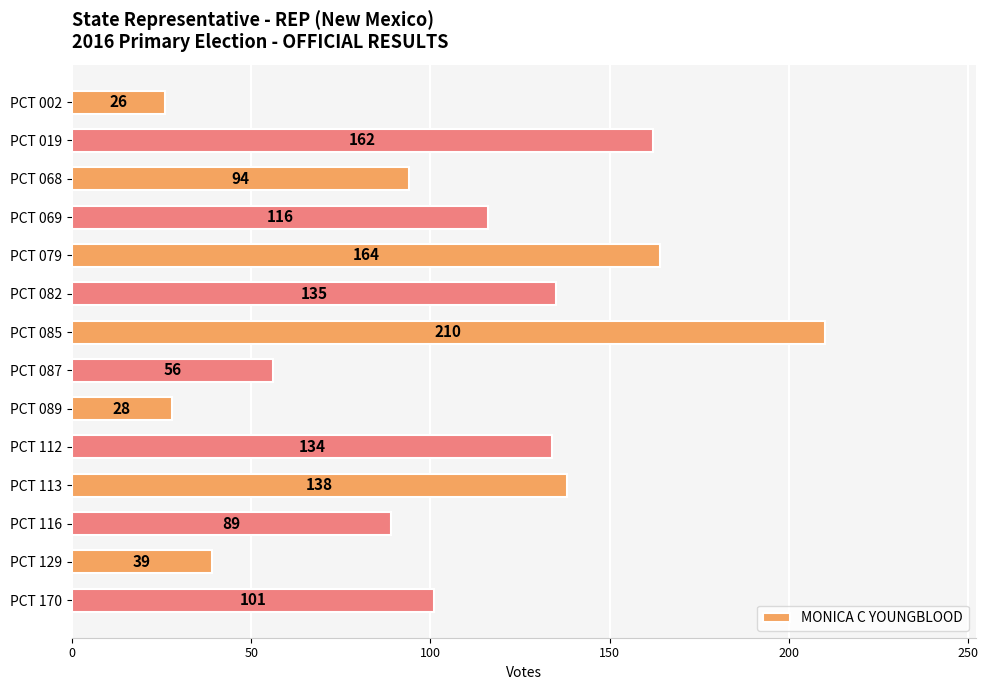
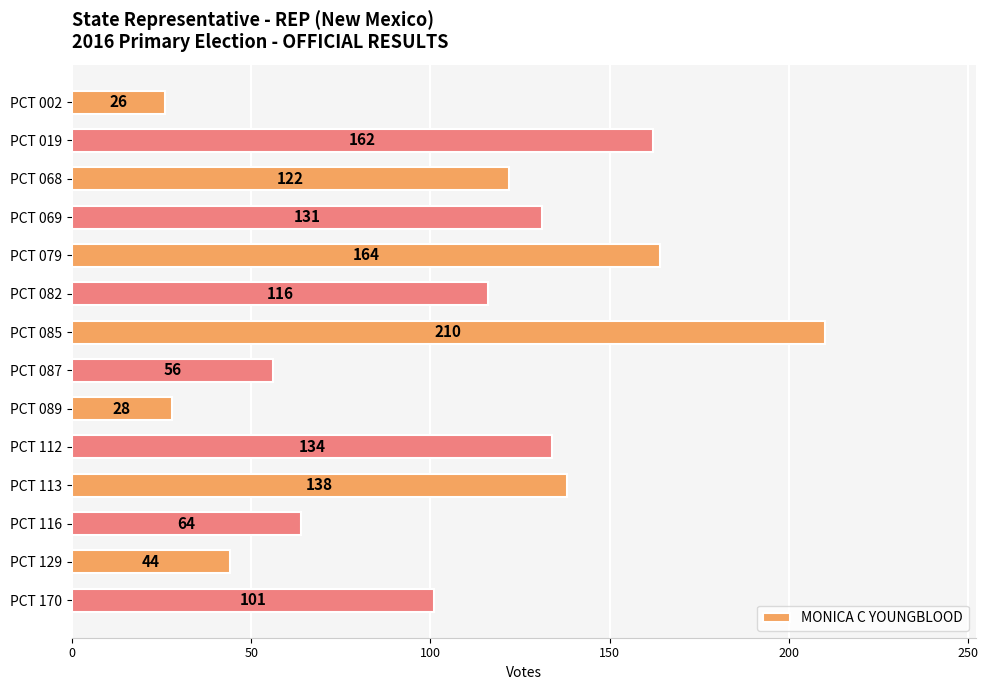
  {
    "PCT 002": 26,
    "PCT 019": 162,
-   "PCT 068": 94,
-   "PCT 069": 116,
+   "PCT 068": 122,
+   "PCT 069": 131,
    "PCT 079": 164,
-   "PCT 082": 135,
+   "PCT 082": 116,
    "PCT 085": 210,
    "PCT 087": 56,
    "PCT 089": 28,
    "PCT 112": 134,
    "PCT 113": 138,
-   "PCT 116": 89,
-   "PCT 129": 39,
+   "PCT 116": 64,
+   "PCT 129": 44,
    "PCT 170": 101
  }
